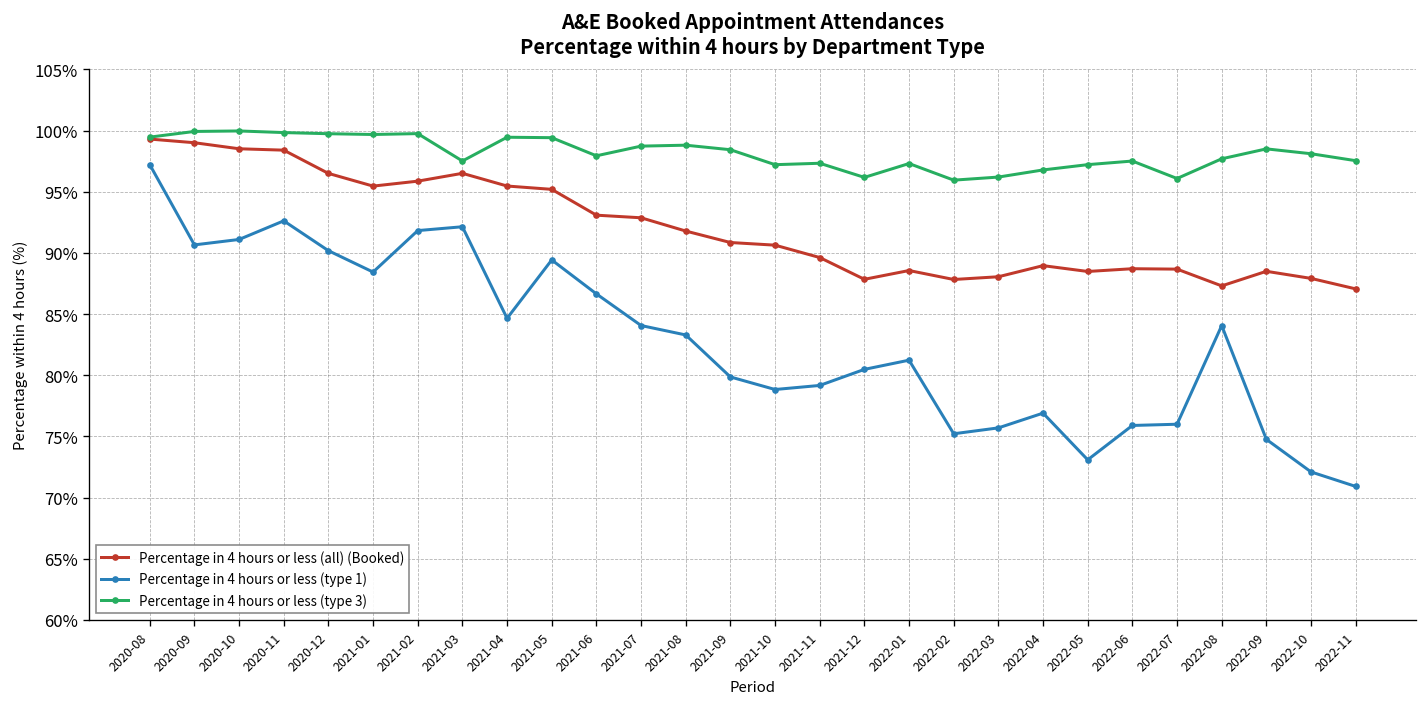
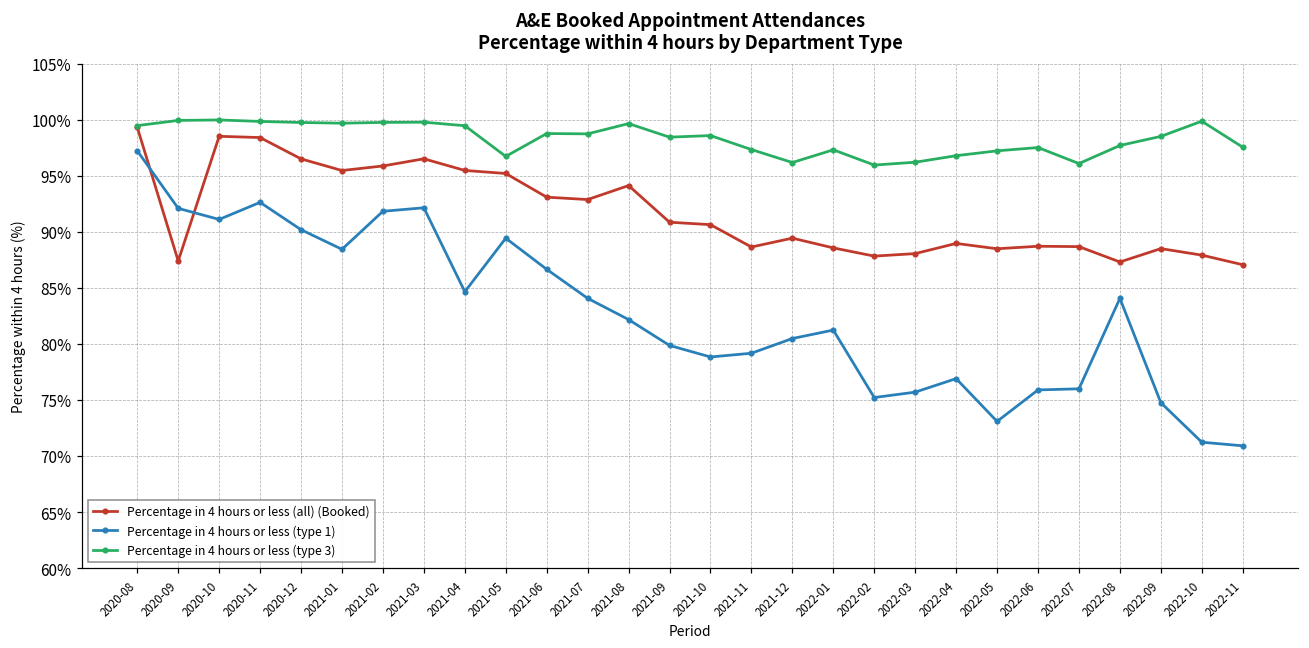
  {
    "Percentage in 4 hours or less (all) (Booked)": {
-     "2020-09": "99.0%",
+     "2020-09": "87.4%",
      "2020-10": "98.5%",
      "2020-11": "98.4%",
      "2020-12": "96.5%",
      "2021-01": "95.5%",
      "2021-02": "95.9%",
      "2021-03": "96.5%",
      "2021-04": "95.5%",
      "2021-05": "95.2%",
      "2021-06": "93.1%",
      "2021-07": "92.9%",
-     "2021-08": "91.8%",
+     "2021-08": "94.1%",
      "2021-09": "90.8%",
      "2021-10": "90.6%",
-     "2021-11": "89.6%",
-     "2021-12": "87.8%",
+     "2021-11": "88.6%",
+     "2021-12": "89.4%",
      "2022-01": "88.6%",
      "2022-02": "87.8%",
      "2022-03": "88.0%",
      "2022-04": "89.0%",
      "2022-05": "88.5%",
      "2022-06": "88.7%",
      "2022-07": "88.7%",
      "2022-08": "87.3%",
      "2022-09": "88.5%",
      "2022-10": "87.9%",
      "2022-11": "87.1%"
    },
    "Percentage in 4 hours or less (type 1)": {
      "2020-08": "97.2%",
-     "2020-09": "90.7%",
+     "2020-09": "92.1%",
      "2020-10": "91.1%",
      "2020-11": "92.6%",
      "2020-12": "90.2%",
      "2021-01": "88.4%",
      "2021-02": "91.8%",
      "2021-03": "92.1%",
      "2021-04": "84.6%",
      "2021-05": "89.4%",
      "2021-06": "86.6%",
      "2021-07": "84.1%",
-     "2021-08": "83.3%",
+     "2021-08": "82.2%",
      "2021-09": "79.9%",
      "2021-10": "78.8%",
      "2021-11": "79.2%",
      "2021-12": "80.5%",
      "2022-01": "81.2%",
      "2022-02": "75.2%",
      "2022-03": "75.7%",
      "2022-04": "76.9%",
      "2022-05": "73.1%",
      "2022-06": "75.9%",
      "2022-07": "76.0%",
      "2022-08": "84.1%",
      "2022-09": "74.8%",
-     "2022-10": "72.1%",
+     "2022-10": "71.2%",
      "2022-11": "70.9%"
    },
    "Percentage in 4 hours or less (type 3)": {
      "2020-09": "99.9%",
      "2020-10": "100.0%",
      "2020-11": "99.8%",
      "2020-12": "99.7%",
      "2021-01": "99.7%",
      "2021-02": "99.8%",
-     "2021-03": "97.5%",
+     "2021-03": "99.8%",
      "2021-04": "99.5%",
-     "2021-05": "99.4%",
-     "2021-06": "97.9%",
+     "2021-05": "96.7%",
+     "2021-06": "98.8%",
      "2021-07": "98.7%",
-     "2021-08": "98.8%",
+     "2021-08": "99.6%",
      "2021-09": "98.4%",
-     "2021-10": "97.2%",
+     "2021-10": "98.6%",
      "2021-11": "97.3%",
      "2021-12": "96.2%",
      "2022-01": "97.3%",
      "2022-02": "95.9%",
      "2022-03": "96.2%",
      "2022-04": "96.8%",
      "2022-05": "97.2%",
      "2022-06": "97.5%",
      "2022-07": "96.1%",
      "2022-08": "97.7%",
      "2022-09": "98.5%",
-     "2022-10": "98.1%",
+     "2022-10": "99.9%",
      "2022-11": "97.5%"
    }
  }
